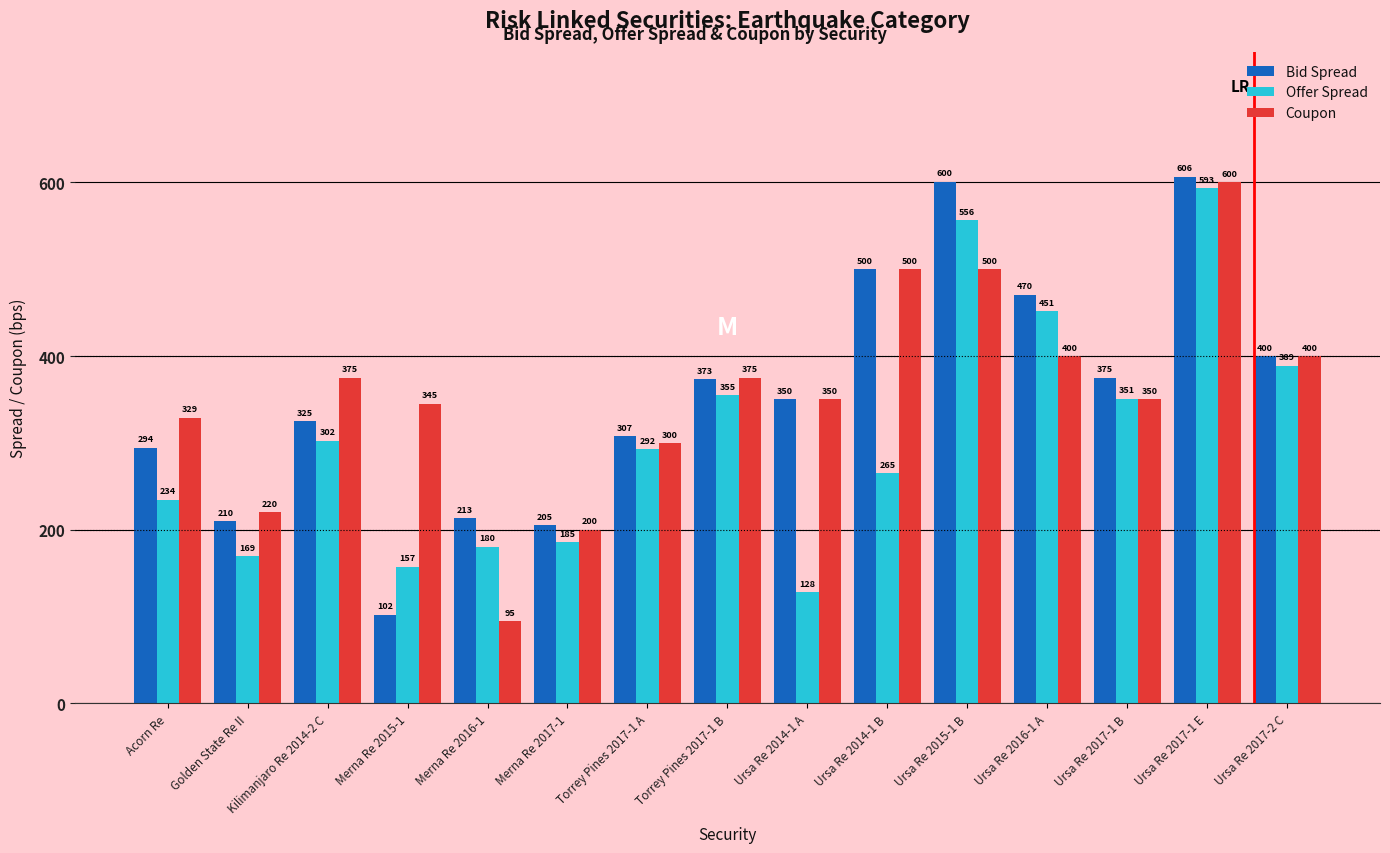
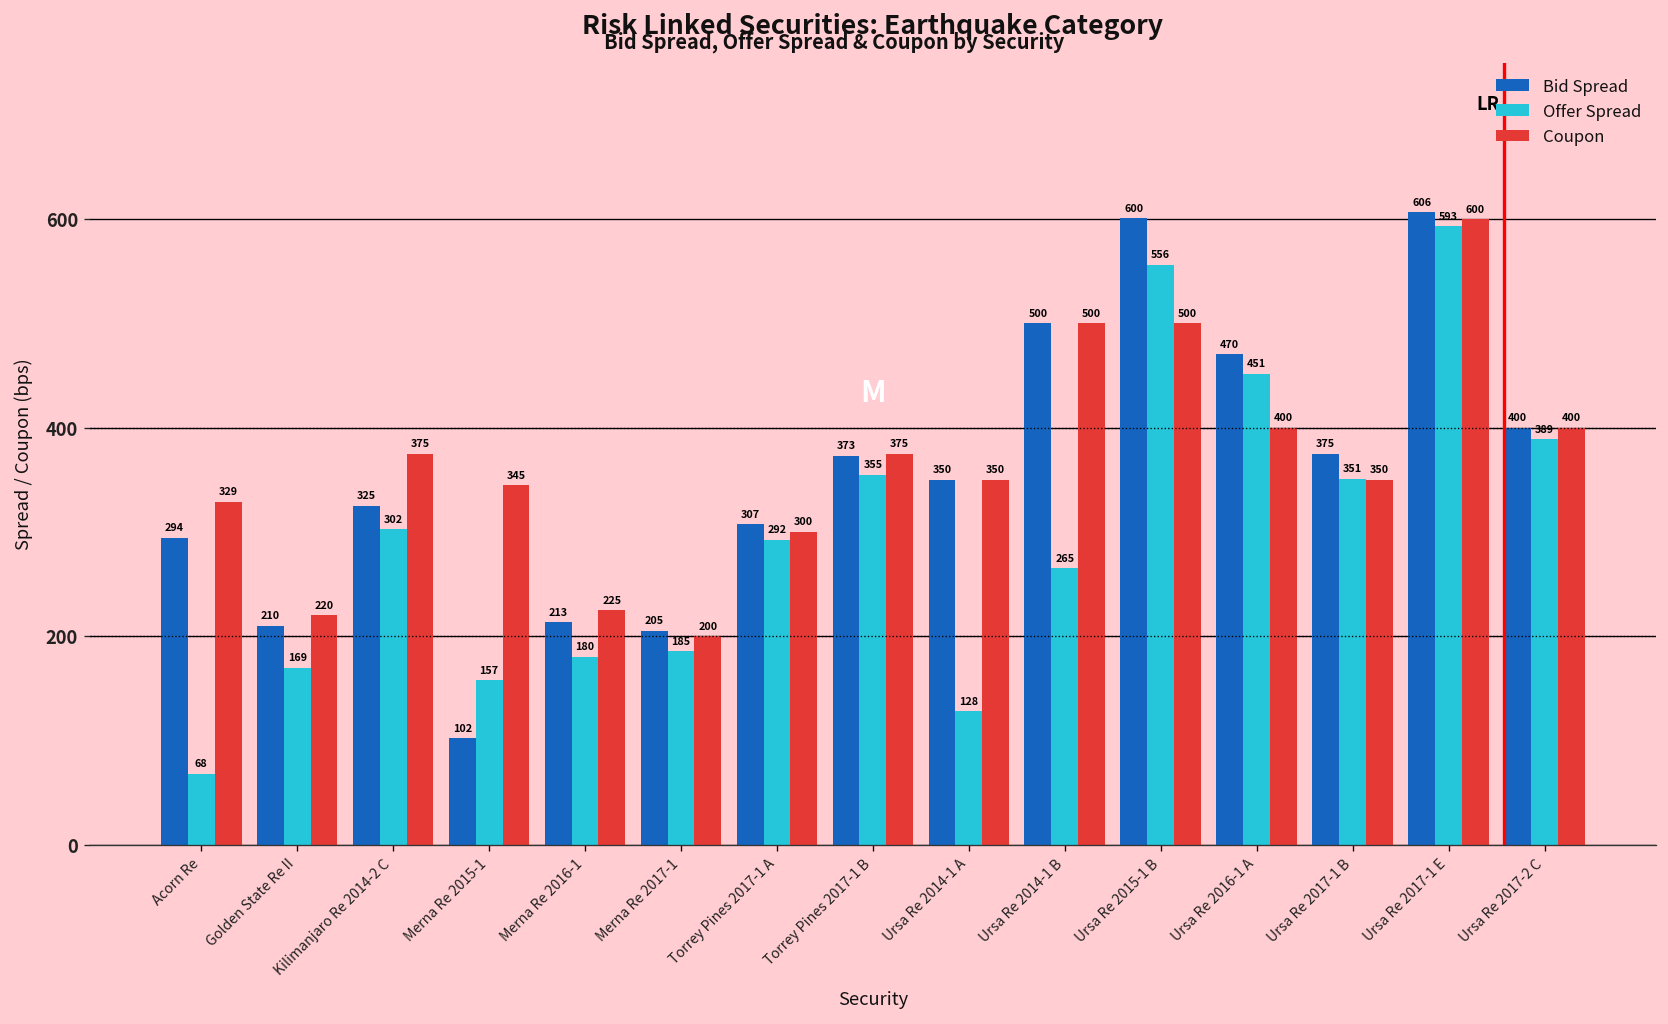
  {
    "Bid Spread": {
      "Acorn Re": 294,
      "Golden State Re II": 210,
      "Kilimanjaro Re 2014-2 C": 325,
      "Merna Re 2015-1": 102,
      "Merna Re 2016-1": 213,
      "Merna Re 2017-1": 205,
      "Torrey Pines 2017-1 A": 307,
      "Torrey Pines 2017-1 B": 373,
      "Ursa Re 2014-1 A": 350,
      "Ursa Re 2014-1 B": 500,
      "Ursa Re 2017-1 B": 375,
      "Ursa Re 2017-1 E": 606,
      "Ursa Re 2017-2 C": 400
    },
    "Offer Spread": {
-     "Acorn Re": 234,
+     "Acorn Re": 68,
      "Golden State Re II": 169,
      "Kilimanjaro Re 2014-2 C": 302,
      "Merna Re 2016-1": 180,
      "Merna Re 2017-1": 185,
      "Torrey Pines 2017-1 A": 292,
      "Torrey Pines 2017-1 B": 355,
      "Ursa Re 2014-1 A": 128,
      "Ursa Re 2014-1 B": 265,
      "Ursa Re 2015-1 B": 556,
      "Ursa Re 2017-1 B": 351,
      "Ursa Re 2017-1 E": 593,
      "Ursa Re 2017-2 C": 389
    },
    "Coupon": {
      "Acorn Re": 329,
      "Golden State Re II": 220,
      "Kilimanjaro Re 2014-2 C": 375,
      "Merna Re 2015-1": 345,
-     "Merna Re 2016-1": 95,
+     "Merna Re 2016-1": 225,
      "Merna Re 2017-1": 200,
      "Torrey Pines 2017-1 A": 300,
      "Torrey Pines 2017-1 B": 375,
      "Ursa Re 2014-1 A": 350,
      "Ursa Re 2014-1 B": 500,
      "Ursa Re 2015-1 B": 500,
      "Ursa Re 2016-1 A": 400,
      "Ursa Re 2017-1 B": 350,
      "Ursa Re 2017-1 E": 600,
      "Ursa Re 2017-2 C": 400
    }
  }
